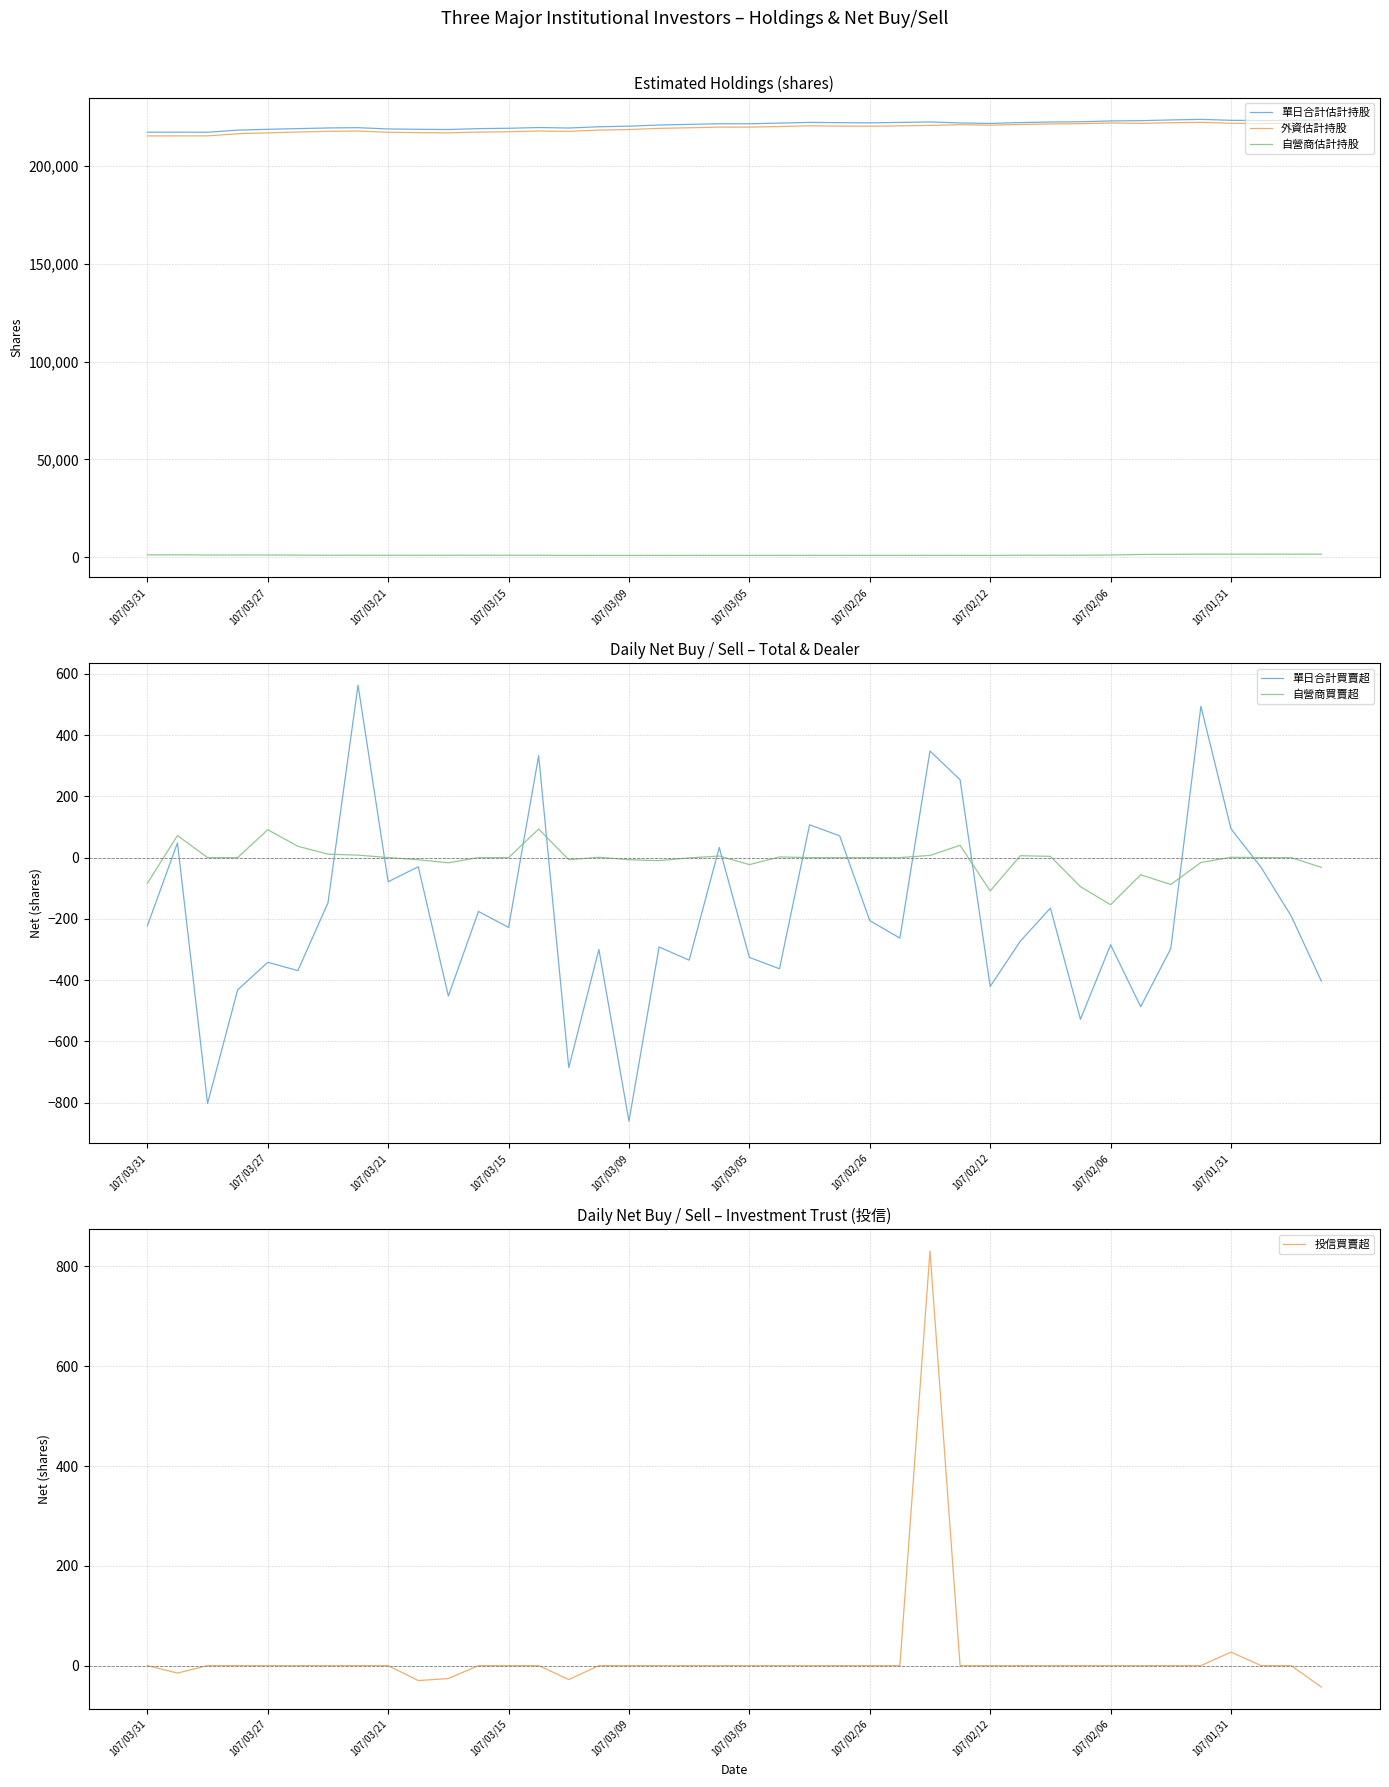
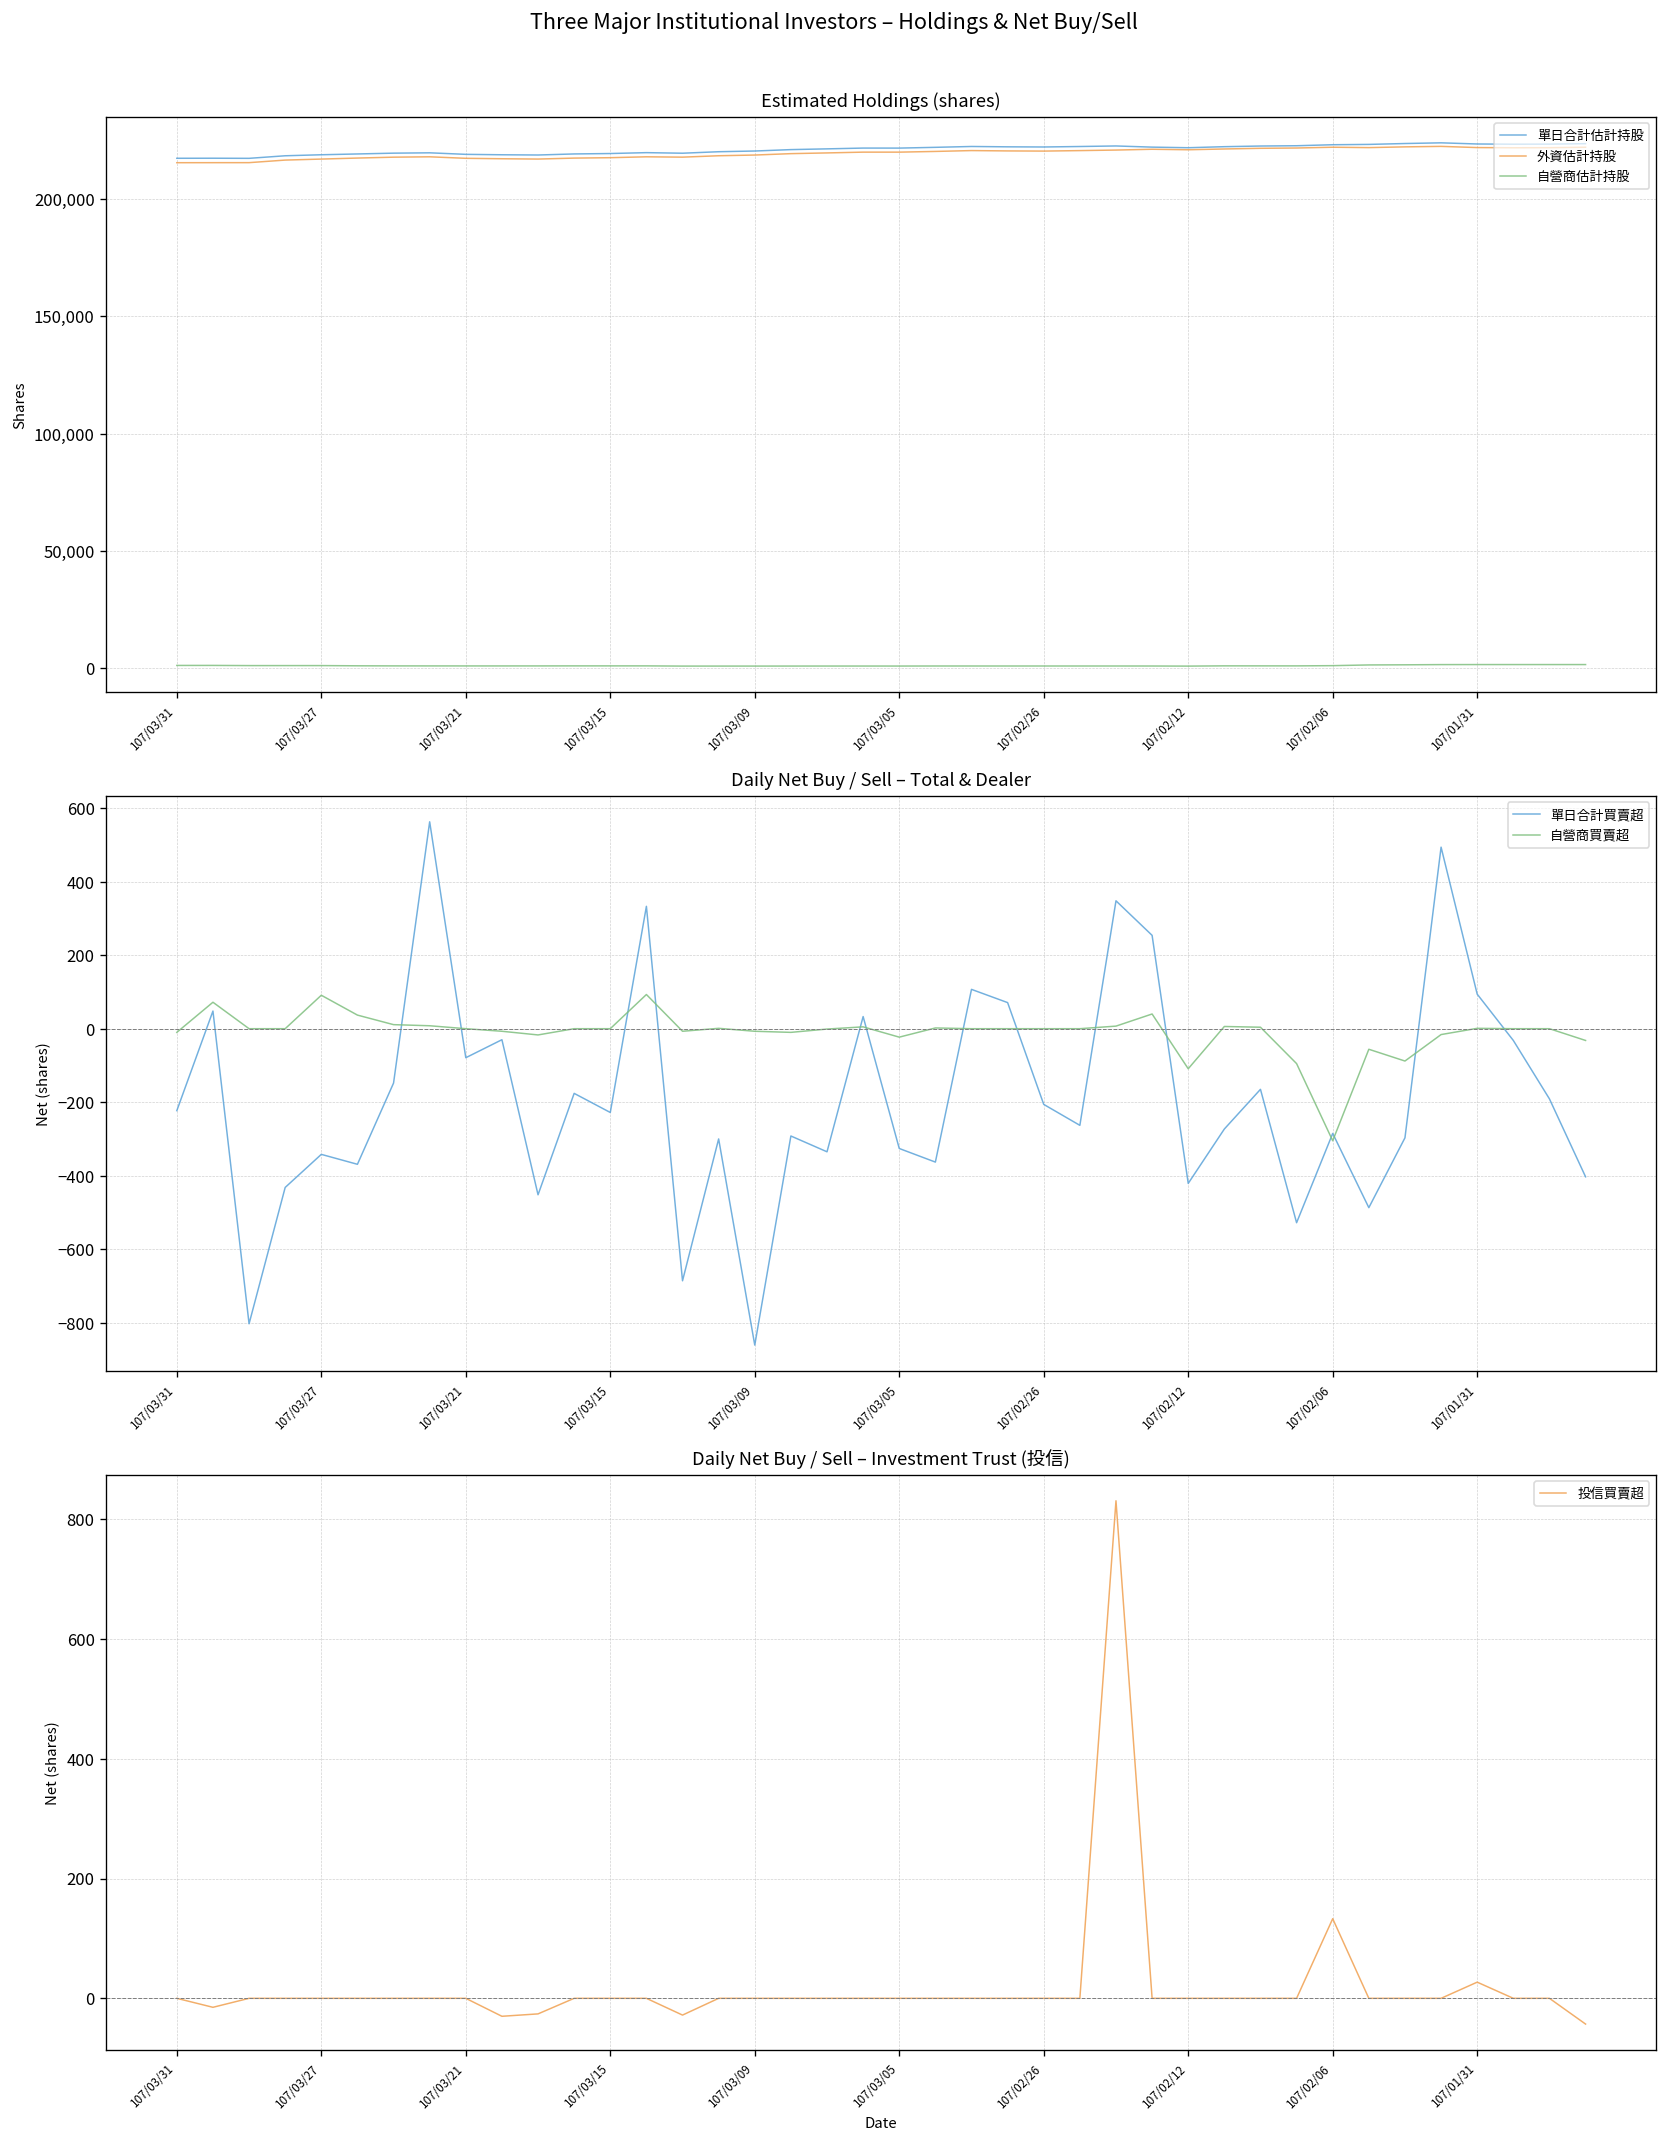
  {
    "Estimated Holdings (shares)": {
      "單日合計估計持股": {
        "107/03/31": "217,000",
        "107/03/27": "219,000",
        "107/03/21": "219,000",
        "107/03/15": "219,000",
        "107/03/09": "221,000",
        "107/03/05": "222,000",
        "107/02/26": "222,000",
        "107/01/31": "224,000"
      },
      "外資估計持股": {
        "107/03/31": "216,000",
        "107/03/27": "217,000",
        "107/03/21": "217,000",
        "107/03/15": "218,000",
        "107/03/09": "219,000",
        "107/03/05": "220,000",
        "107/02/26": "220,000",
        "107/01/31": "222,000"
      },
      "自營商估計持股": {
        "107/03/31": "1,000",
        "107/03/27": "1,000",
        "107/03/21": "1,000",
        "107/03/15": "1,000",
        "107/03/09": "1,000",
        "107/03/05": "1,000",
        "107/02/26": "1,000",
        "107/02/12": "1,000",
        "107/02/06": "1,000",
        "107/01/31": "2,000"
      }
    },
    "Daily Net Buy / Sell – Total & Dealer": {
      "單日合計買賣超": {
        "107/03/31": "-220",
        "107/03/27": "-340",
        "107/03/21": "-80",
        "107/03/15": "-230",
        "107/03/09": "-860",
        "107/03/05": "-330",
        "107/02/26": "-210",
        "107/02/12": "-420",
        "107/02/06": "-290",
        "107/01/31": "90"
      },
      "自營商買賣超": {
-       "107/03/31": "-80",
+       "107/03/31": "-10",
        "107/03/27": "90",
        "107/03/21": "0",
        "107/03/15": "0",
        "107/03/09": "-10",
        "107/03/05": "-20",
        "107/02/26": "0",
        "107/02/12": "-110",
-       "107/02/06": "-150",
+       "107/02/06": "-310",
        "107/01/31": "0"
      }
    },
    "Daily Net Buy / Sell – Investment Trust (投信)": {
      "107/03/31": "0",
      "107/03/27": "0",
      "107/03/21": "0",
      "107/03/15": "0",
      "107/03/09": "0",
      "107/03/05": "0",
      "107/02/26": "0",
      "107/02/12": "0",
-     "107/02/06": "0",
+     "107/02/06": "130",
      "107/01/31": "30"
    }
  }
